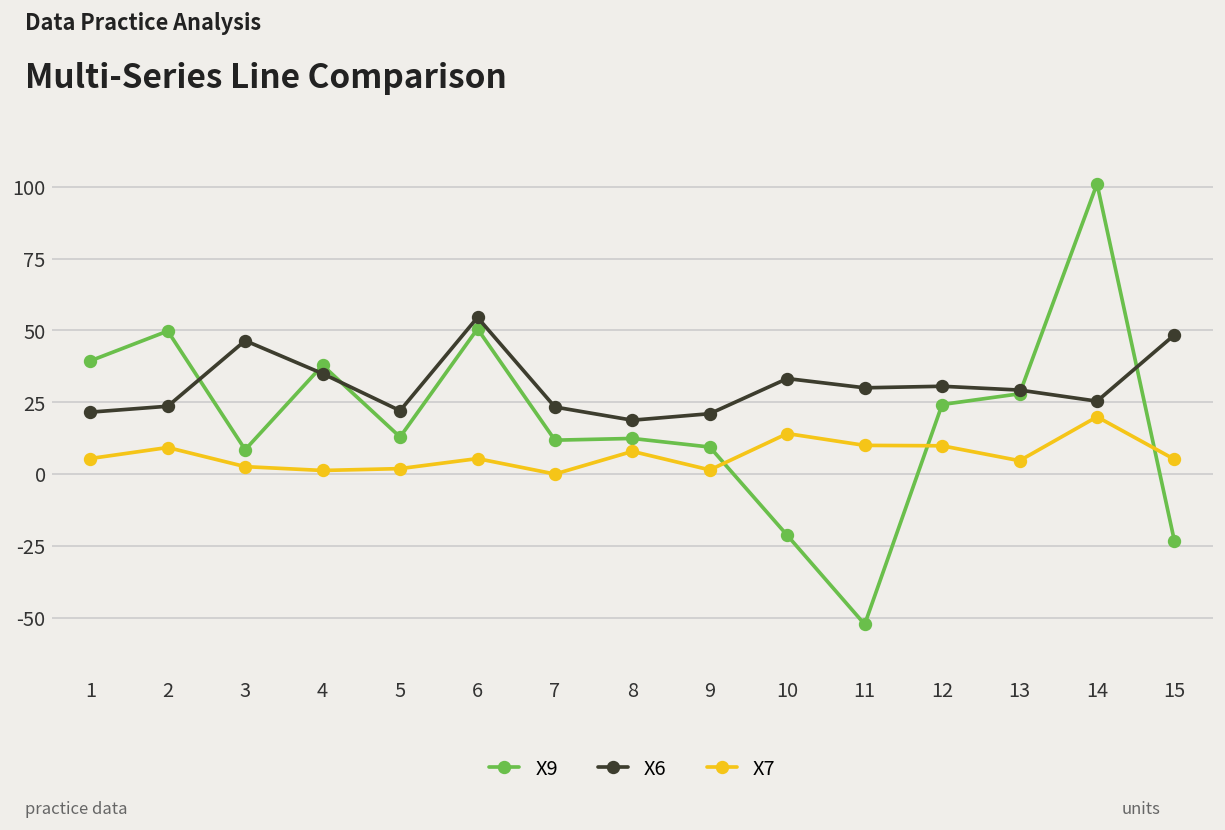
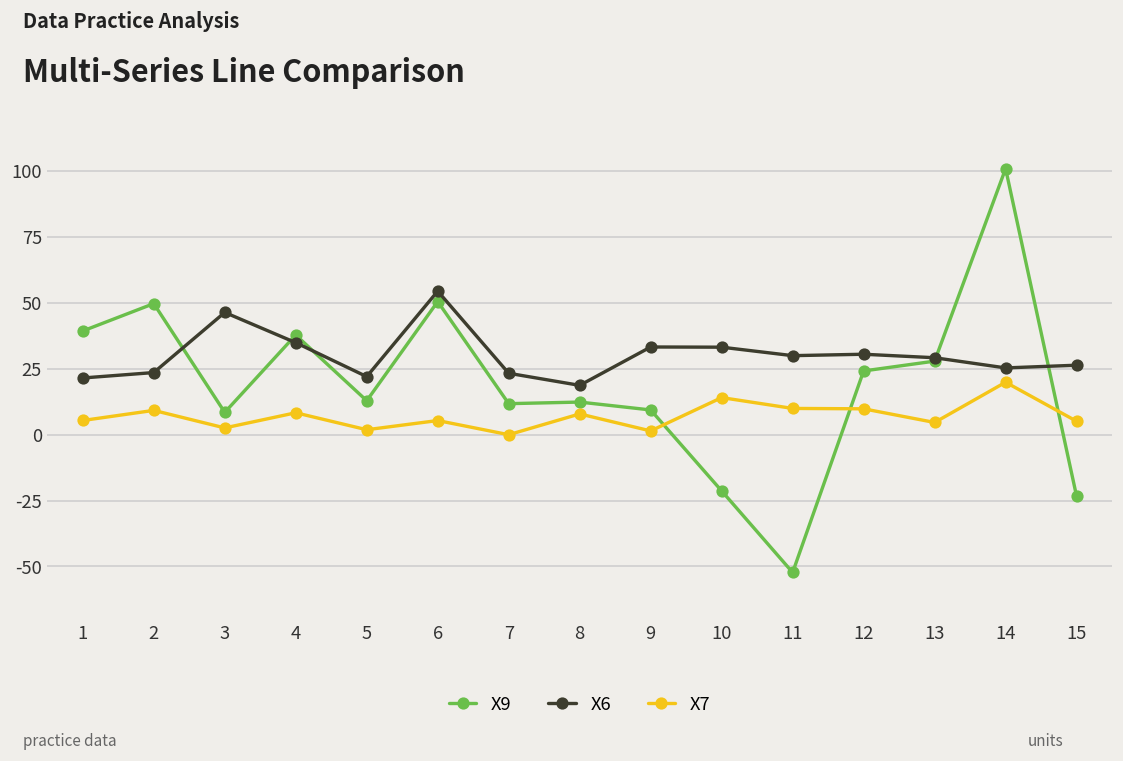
  {
    "X9": {
      "1": 39,
      "2": 50,
      "3": 8,
      "4": 38,
      "5": 13,
      "6": 51,
      "7": 12,
      "8": 12,
      "9": 9,
      "10": -21,
      "11": -52,
      "12": 24,
      "13": 28,
      "14": 101,
      "15": -23
    },
    "X6": {
      "1": 22,
      "2": 24,
      "3": 46,
      "4": 35,
      "5": 22,
      "6": 55,
      "7": 23,
      "8": 19,
-     "9": 21,
+     "9": 33,
      "10": 33,
      "11": 30,
      "12": 31,
      "13": 29,
      "14": 25,
-     "15": 48
+     "15": 26
    },
    "X7": {
      "1": 5,
      "2": 9,
      "3": 3,
-     "4": 1,
+     "4": 8,
      "5": 2,
      "6": 5,
      "7": 0,
      "8": 8,
      "9": 1,
      "10": 14,
      "11": 10,
      "12": 10,
      "13": 5,
      "14": 20,
      "15": 5
    }
  }
